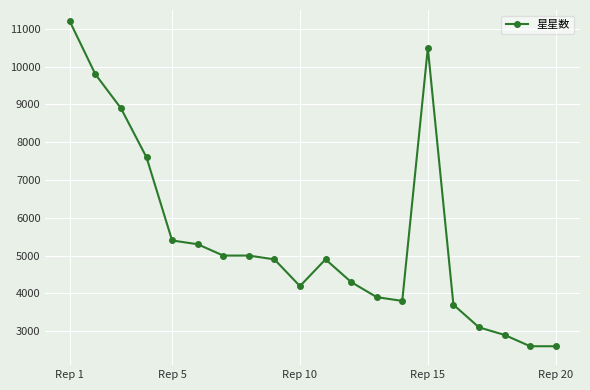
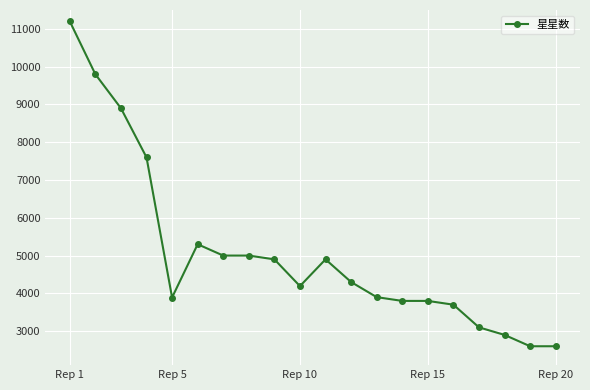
  {
    "Rep 1": 11200,
-   "Rep 5": 5400,
+   "Rep 5": 3900,
    "Rep 10": 4200,
-   "Rep 15": 10500,
+   "Rep 15": 3800,
    "Rep 20": 2600
  }
